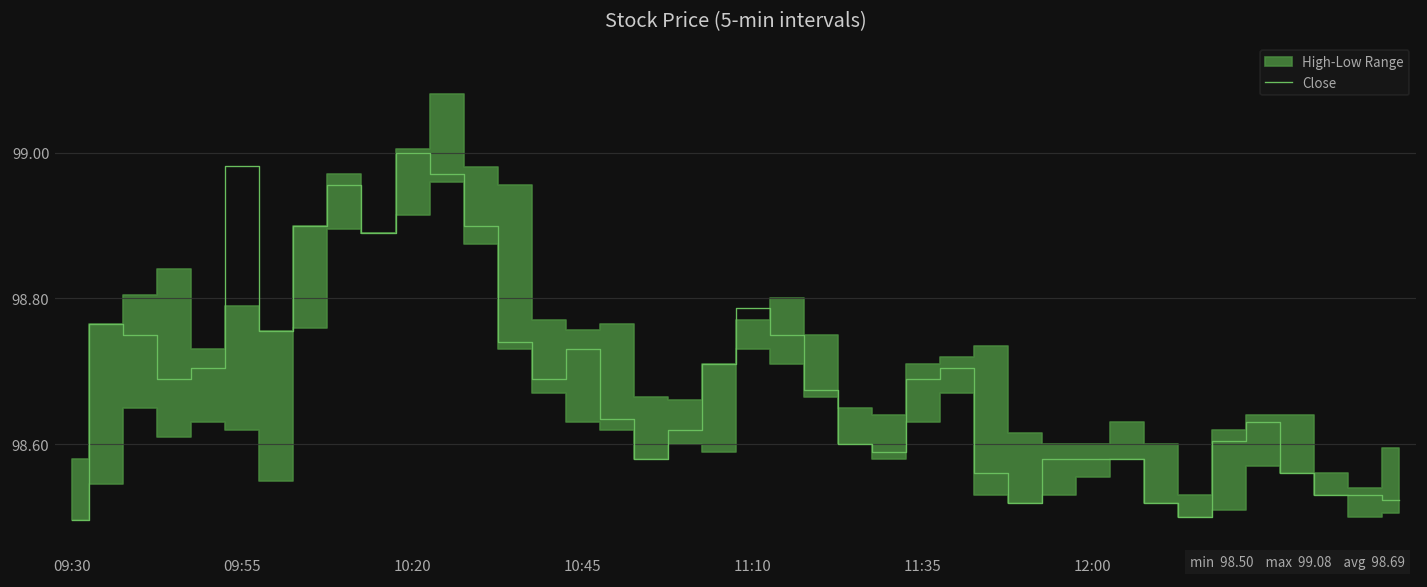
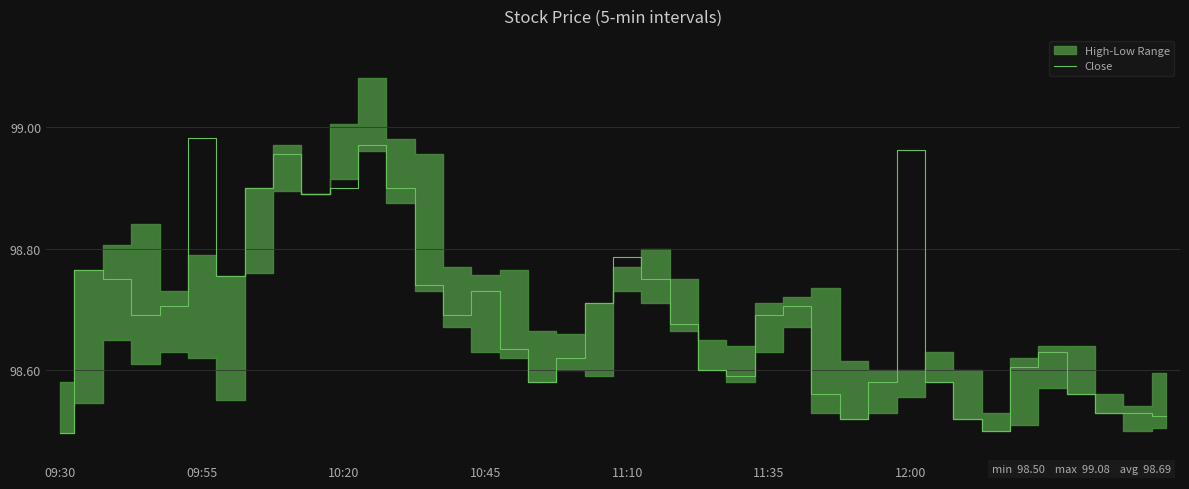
  {
    "Close": {
      "09:30": 98.50,
      "09:55": 98.98,
-     "10:20": 99.0,
+     "10:20": 98.9,
      "10:45": 98.73,
      "11:10": 98.79,
      "11:35": 98.69,
-     "12:00": 98.58,
+     "12:00": 98.96,
      "12:25": 98.63
    }
  }
